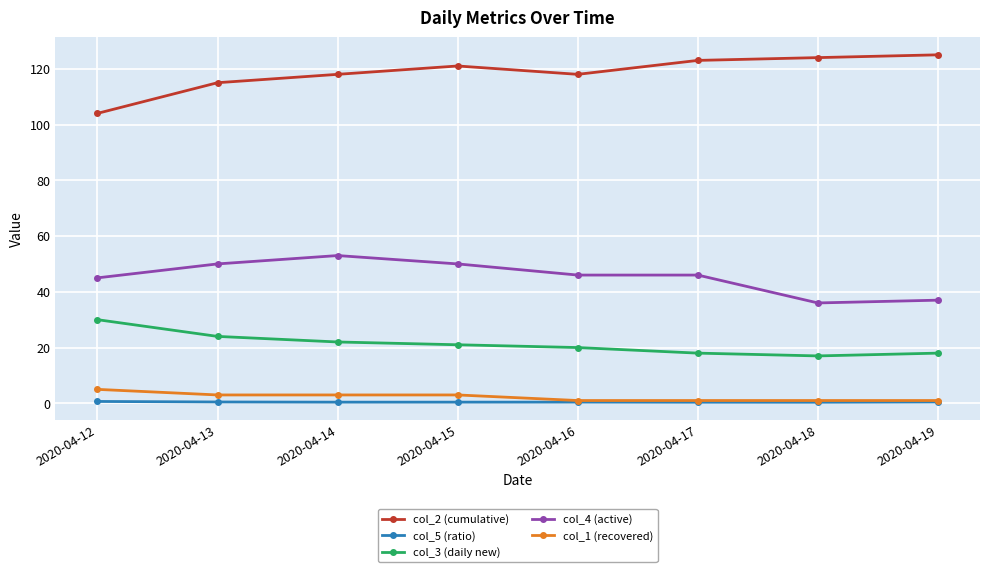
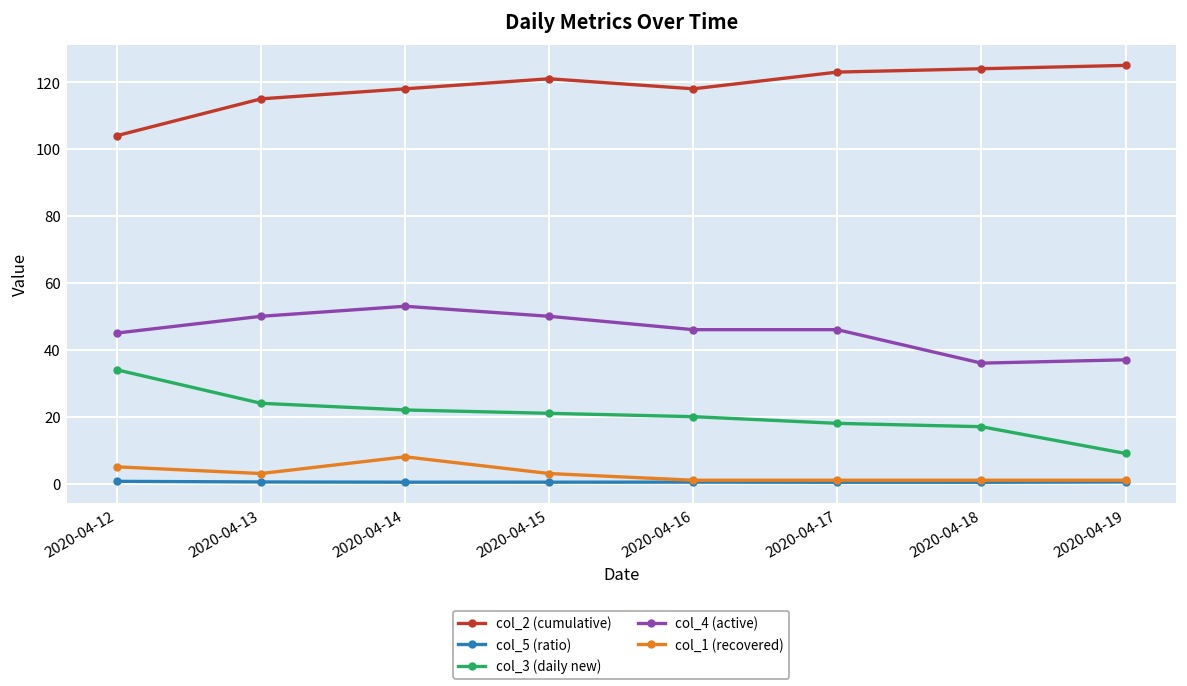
  {
    "col_2 (cumulative)": {
      "2020-04-12": 104,
      "2020-04-13": 115,
      "2020-04-14": 118,
      "2020-04-15": 121,
      "2020-04-16": 118,
      "2020-04-17": 123,
      "2020-04-18": 124,
      "2020-04-19": 125
    },
    "col_5 (ratio)": {
      "2020-04-12": 1,
      "2020-04-13": 0,
      "2020-04-14": 0,
      "2020-04-15": 0
    },
    "col_3 (daily new)": {
-     "2020-04-12": 30,
+     "2020-04-12": 34,
      "2020-04-13": 24,
      "2020-04-14": 22,
      "2020-04-15": 21,
      "2020-04-16": 20,
      "2020-04-17": 18,
      "2020-04-18": 17,
-     "2020-04-19": 18
+     "2020-04-19": 9
    },
    "col_4 (active)": {
      "2020-04-12": 45,
      "2020-04-13": 50,
      "2020-04-14": 53,
      "2020-04-15": 50,
      "2020-04-16": 46,
      "2020-04-17": 46,
      "2020-04-18": 36,
      "2020-04-19": 37
    },
    "col_1 (recovered)": {
      "2020-04-12": 5,
      "2020-04-13": 3,
-     "2020-04-14": 3,
+     "2020-04-14": 8,
      "2020-04-15": 3
    }
  }
